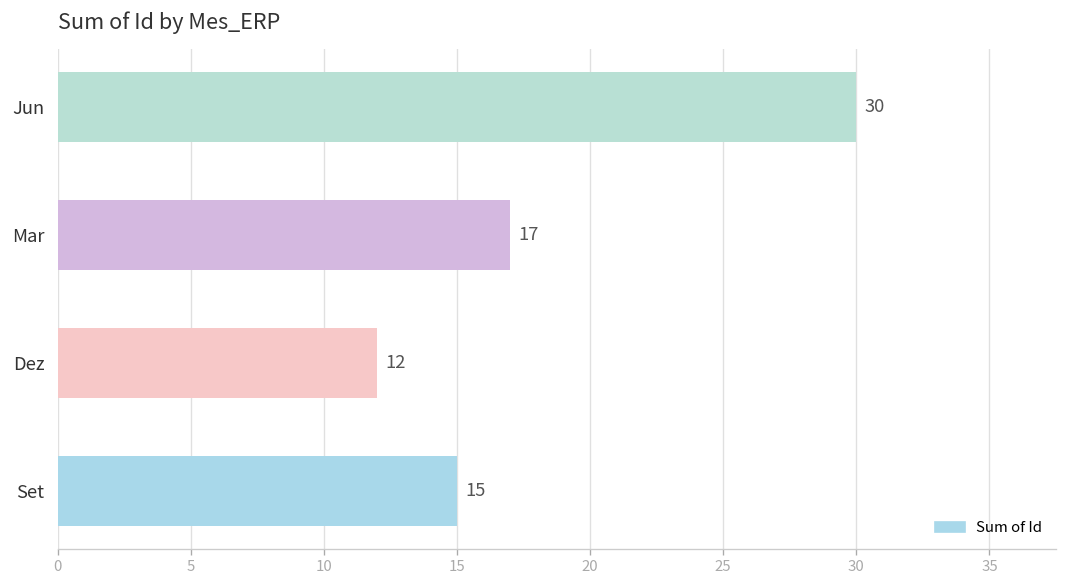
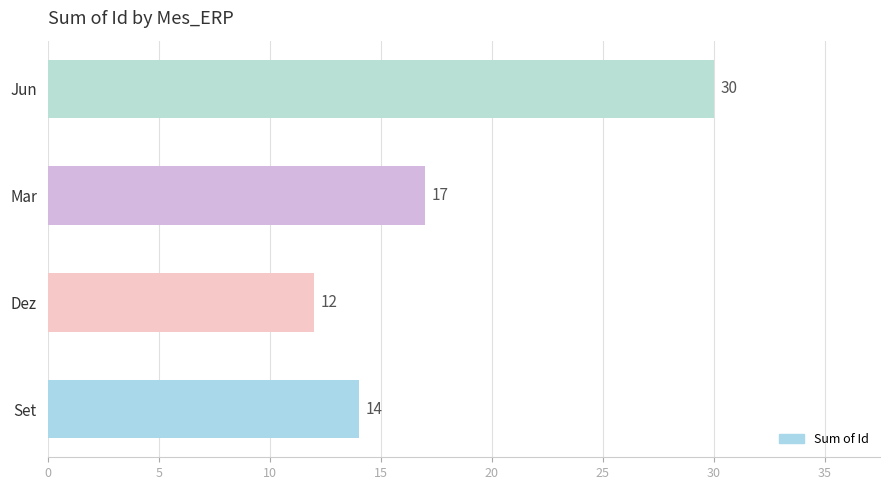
  {
    "Jun": 30,
    "Mar": 17,
    "Dez": 12,
-   "Set": 15
+   "Set": 14
  }
